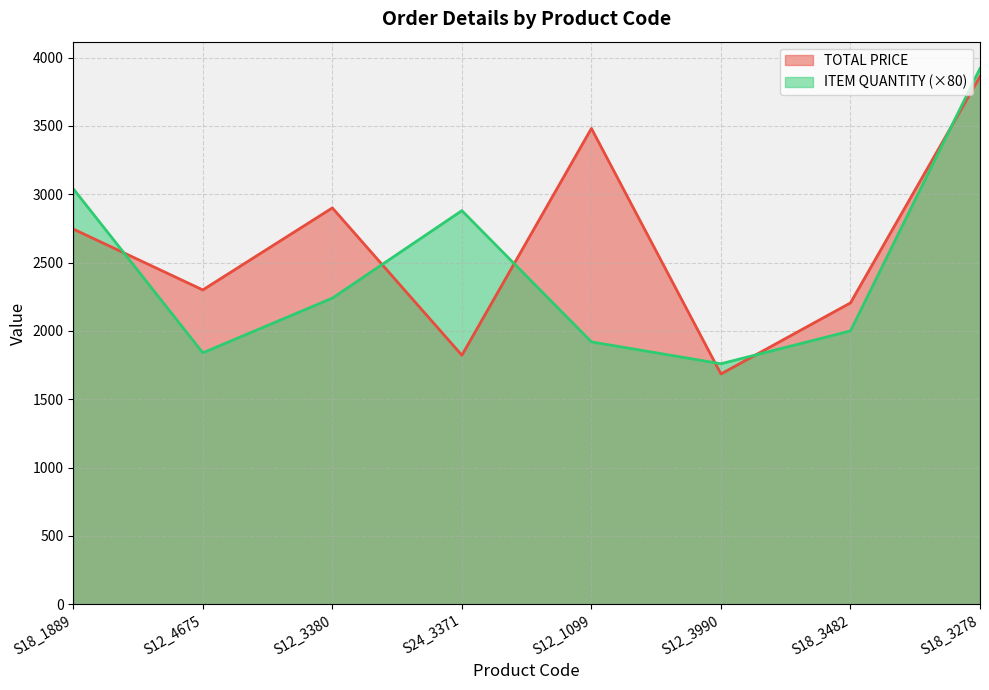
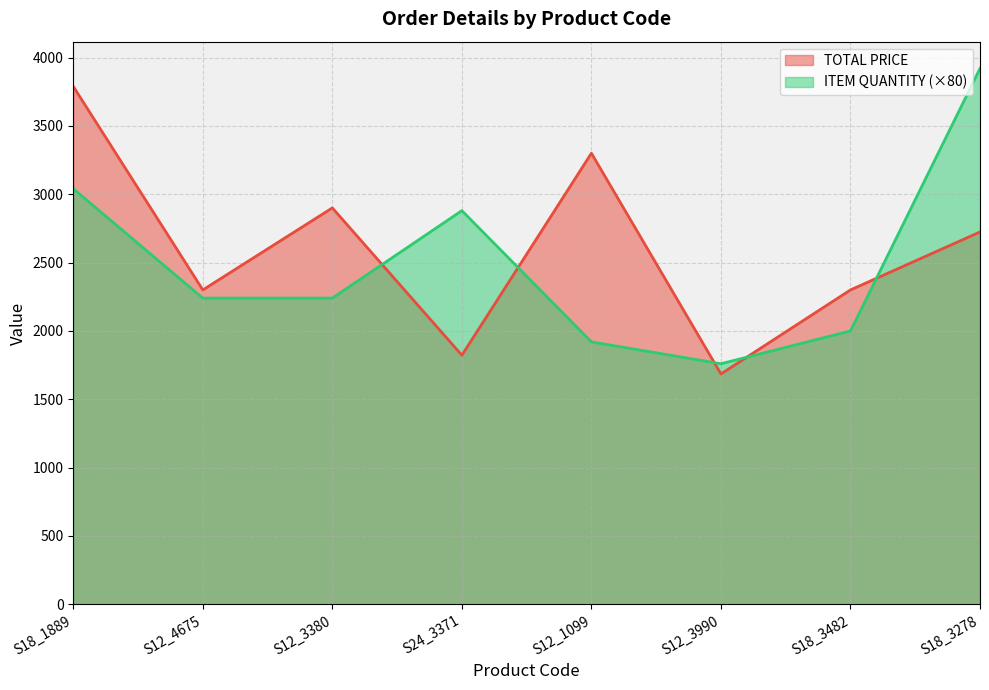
  {
    "TOTAL PRICE": {
-     "S18_1889": 2750,
+     "S18_1889": 3790,
      "S12_4675": 2300,
      "S12_3380": 2900,
      "S24_3371": 1820,
-     "S12_1099": 3480,
+     "S12_1099": 3300,
      "S12_3990": 1690,
-     "S18_3482": 2210,
-     "S18_3278": 3860
+     "S18_3482": 2300,
+     "S18_3278": 2720
    },
    "ITEM QUANTITY (×80)": {
      "S18_1889": 3040,
-     "S12_4675": 1840,
+     "S12_4675": 2240,
      "S12_3380": 2240,
      "S24_3371": 2880,
      "S12_1099": 1920,
      "S12_3990": 1760,
      "S18_3482": 2000,
      "S18_3278": 3920
    }
  }
